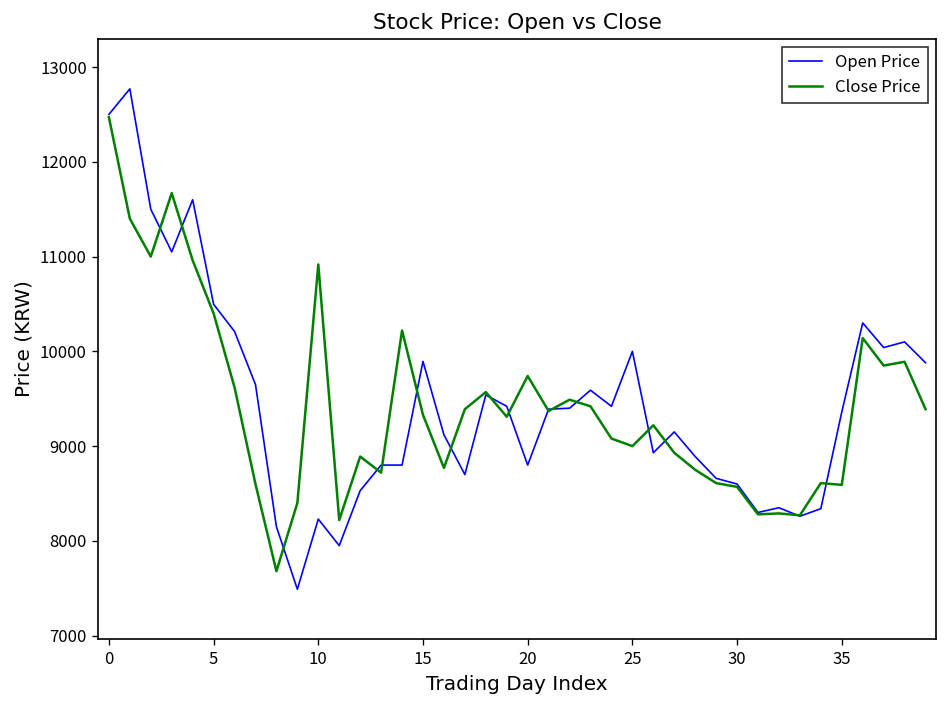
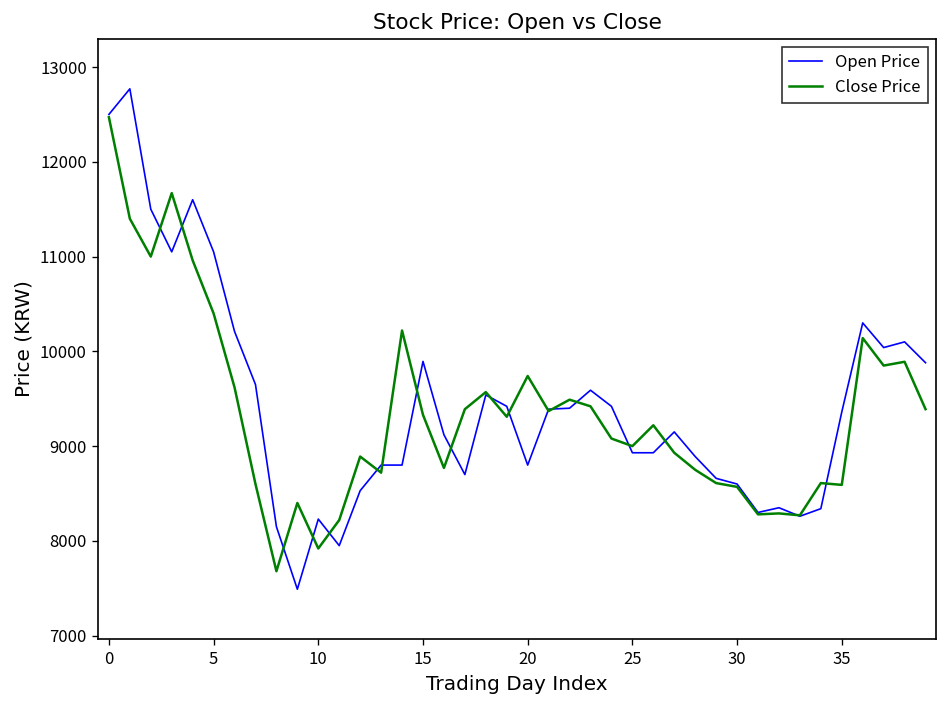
  {
    "Open Price": {
-     "5": 10500,
+     "5": 11100,
      "10": 8200,
      "15": 9900,
      "20": 8800,
-     "25": 10000,
+     "25": 8900,
      "35": 9400
    },
    "Close Price": {
      "5": 10400,
-     "10": 10900,
+     "10": 7900,
      "15": 9300,
      "20": 9700,
      "25": 9000,
      "35": 8600
    }
  }
